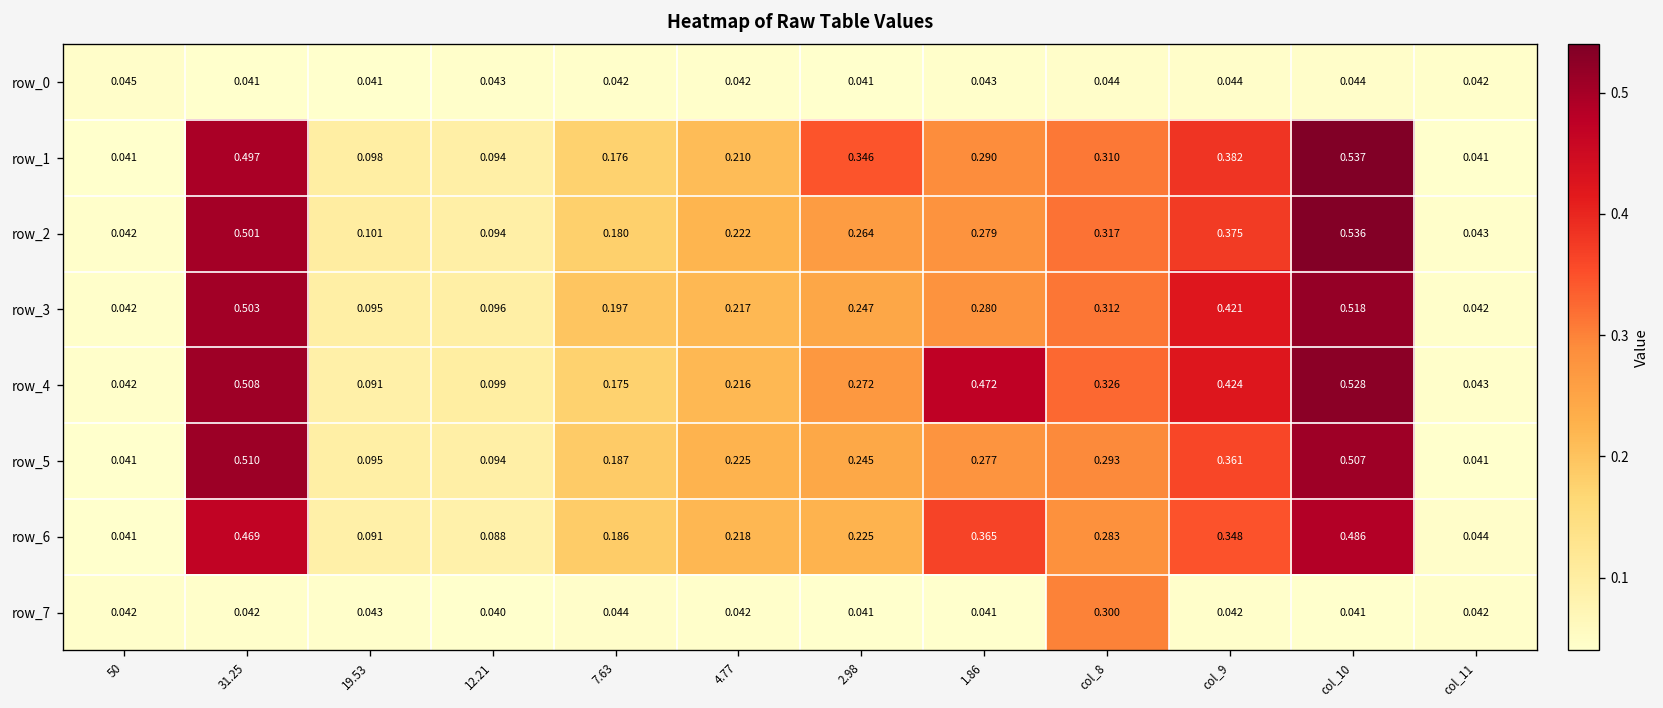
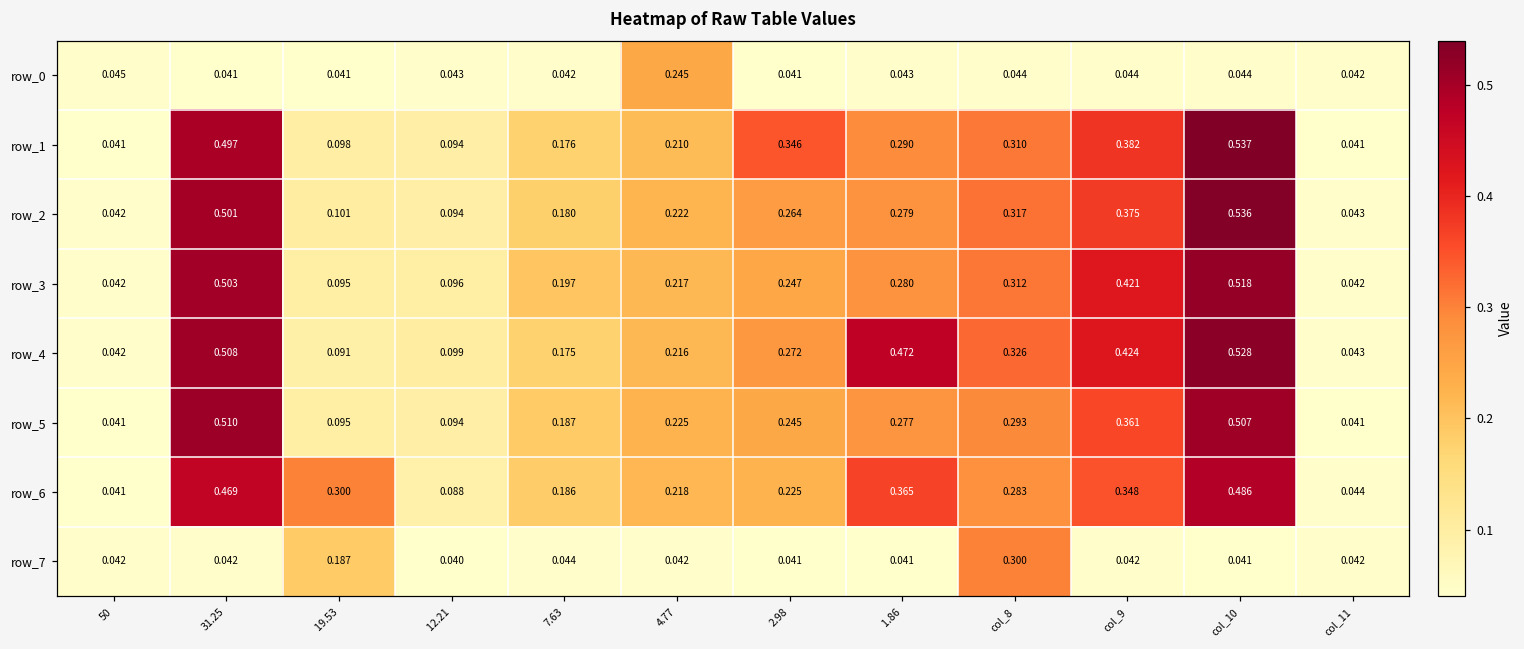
  {
    "row_0": {
      "50": 0.045,
      "31.25": 0.041,
      "19.53": 0.041,
      "12.21": 0.043,
      "7.63": 0.042,
-     "4.77": 0.042,
+     "4.77": 0.245,
      "2.98": 0.041,
      "1.86": 0.043,
      "col_8": 0.044,
      "col_9": 0.044,
      "col_10": 0.044,
      "col_11": 0.042
    },
    "row_1": {
      "50": 0.041,
      "31.25": 0.497,
      "19.53": 0.098,
      "12.21": 0.094,
      "7.63": 0.176,
      "4.77": 0.210,
      "2.98": 0.346,
      "1.86": 0.290,
      "col_8": 0.310,
      "col_9": 0.382,
      "col_10": 0.537,
      "col_11": 0.041
    },
    "row_2": {
      "50": 0.042,
      "31.25": 0.501,
      "19.53": 0.101,
      "12.21": 0.094,
      "7.63": 0.180,
      "4.77": 0.222,
      "2.98": 0.264,
      "1.86": 0.279,
      "col_8": 0.317,
      "col_9": 0.375,
      "col_10": 0.536,
      "col_11": 0.043
    },
    "row_3": {
      "50": 0.042,
      "31.25": 0.503,
      "19.53": 0.095,
      "12.21": 0.096,
      "7.63": 0.197,
      "4.77": 0.217,
      "2.98": 0.247,
      "1.86": 0.280,
      "col_8": 0.312,
      "col_9": 0.421,
      "col_10": 0.518,
      "col_11": 0.042
    },
    "row_4": {
      "50": 0.042,
      "31.25": 0.508,
      "19.53": 0.091,
      "12.21": 0.099,
      "7.63": 0.175,
      "4.77": 0.216,
      "2.98": 0.272,
      "1.86": 0.472,
      "col_8": 0.326,
      "col_9": 0.424,
      "col_10": 0.528,
      "col_11": 0.043
    },
    "row_5": {
      "50": 0.041,
      "31.25": 0.510,
      "19.53": 0.095,
      "12.21": 0.094,
      "7.63": 0.187,
      "4.77": 0.225,
      "2.98": 0.245,
      "1.86": 0.277,
      "col_8": 0.293,
      "col_9": 0.361,
      "col_10": 0.507,
      "col_11": 0.041
    },
    "row_6": {
      "50": 0.041,
      "31.25": 0.469,
-     "19.53": 0.091,
+     "19.53": 0.300,
      "12.21": 0.088,
      "7.63": 0.186,
      "4.77": 0.218,
      "2.98": 0.225,
      "1.86": 0.365,
      "col_8": 0.283,
      "col_9": 0.348,
      "col_10": 0.486,
      "col_11": 0.044
    },
    "row_7": {
      "50": 0.042,
      "31.25": 0.042,
-     "19.53": 0.043,
+     "19.53": 0.187,
      "12.21": 0.040,
      "7.63": 0.044,
      "4.77": 0.042,
      "2.98": 0.041,
      "1.86": 0.041,
      "col_8": 0.300,
      "col_9": 0.042,
      "col_10": 0.041,
      "col_11": 0.042
    }
  }
